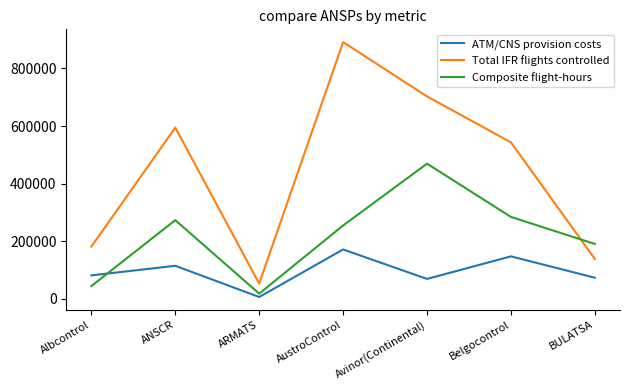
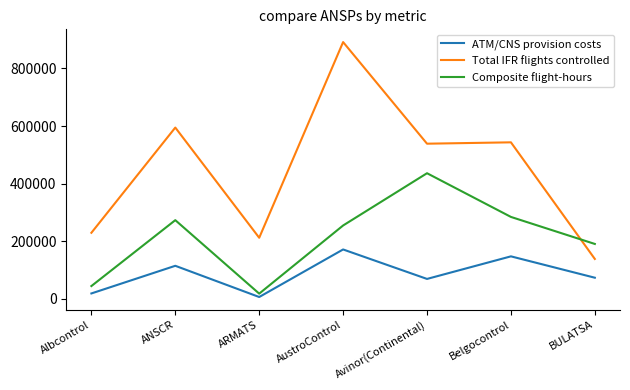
  {
    "ATM/CNS provision costs": {
-     "Albcontrol": 80000,
+     "Albcontrol": 20000,
      "ANSCR": 110000,
      "ARMATS": 10000,
      "AustroControl": 170000,
      "Avinor(Continental)": 70000,
      "Belgocontrol": 150000,
      "BULATSA": 70000
    },
    "Total IFR flights controlled": {
-     "Albcontrol": 180000,
+     "Albcontrol": 230000,
      "ANSCR": 590000,
-     "ARMATS": 50000,
+     "ARMATS": 210000,
      "AustroControl": 890000,
-     "Avinor(Continental)": 700000,
+     "Avinor(Continental)": 540000,
      "Belgocontrol": 540000,
      "BULATSA": 140000
    },
    "Composite flight-hours": {
      "Albcontrol": 40000,
      "ANSCR": 270000,
      "ARMATS": 20000,
      "AustroControl": 250000,
-     "Avinor(Continental)": 470000,
+     "Avinor(Continental)": 440000,
      "Belgocontrol": 280000,
      "BULATSA": 190000
    }
  }
